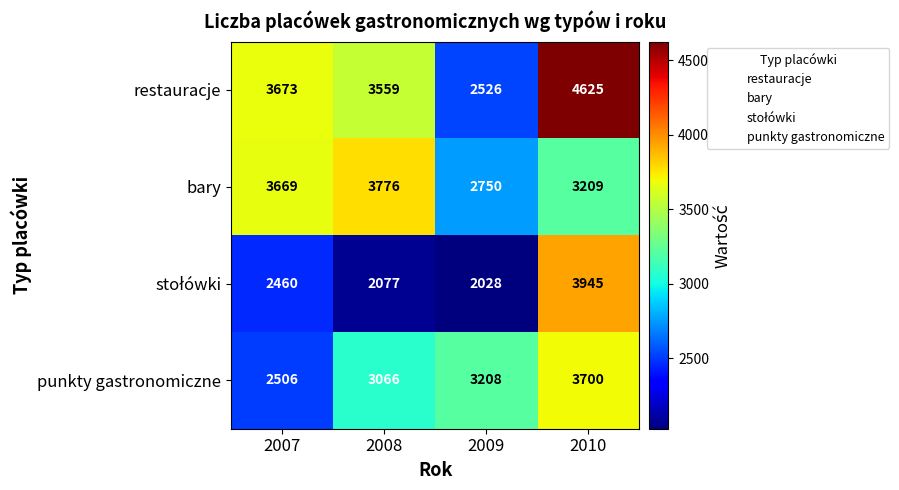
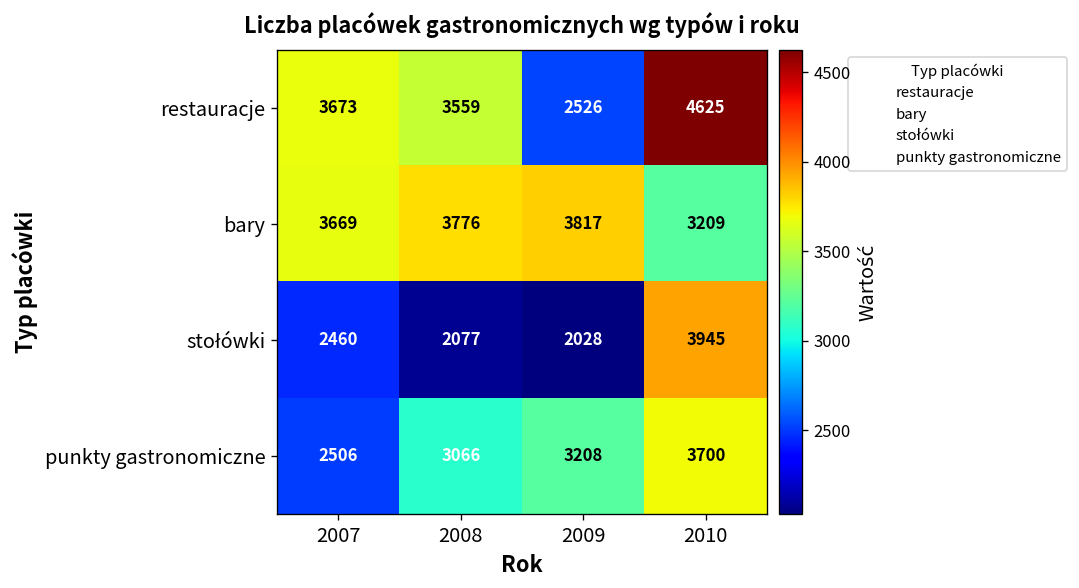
  {
    "restauracje": {
      "2007": 3673,
      "2008": 3559,
      "2009": 2526,
      "2010": 4625
    },
    "bary": {
      "2007": 3669,
      "2008": 3776,
-     "2009": 2750,
+     "2009": 3817,
      "2010": 3209
    },
    "stołówki": {
      "2007": 2460,
      "2008": 2077,
      "2009": 2028,
      "2010": 3945
    },
    "punkty gastronomiczne": {
      "2007": 2506,
      "2008": 3066,
      "2009": 3208,
      "2010": 3700
    }
  }
